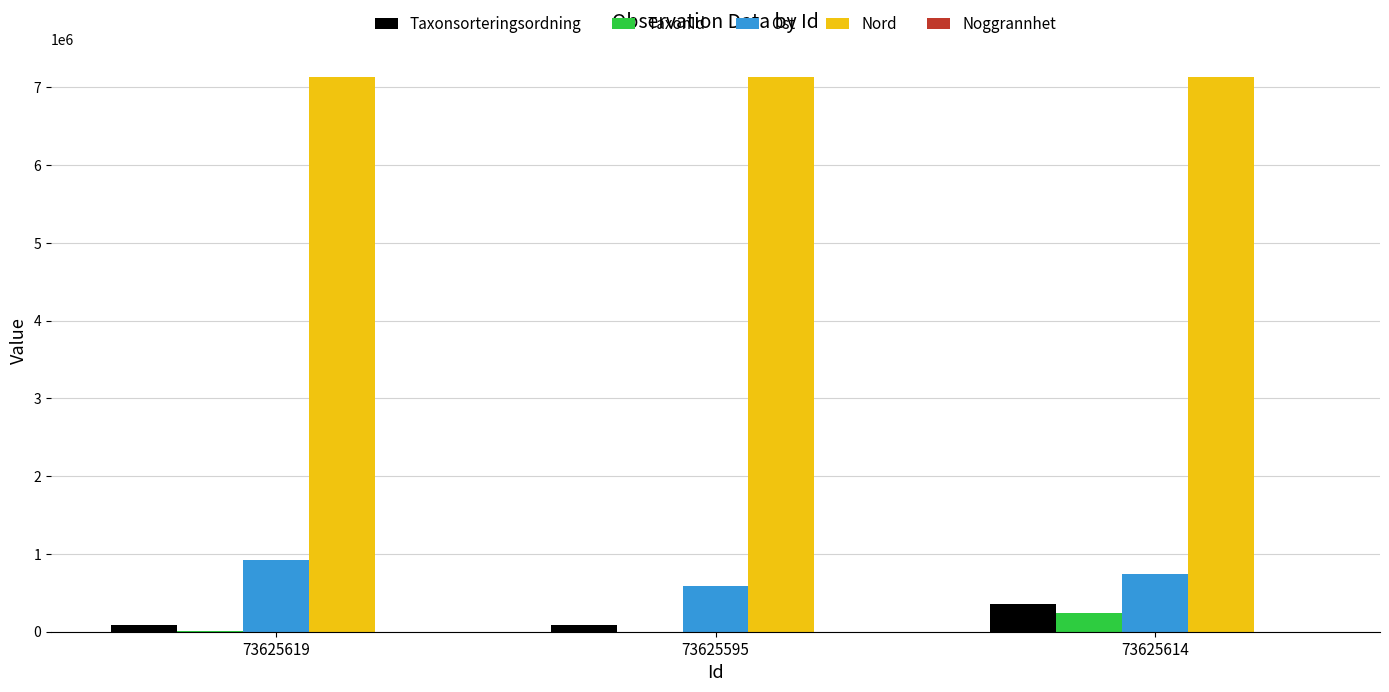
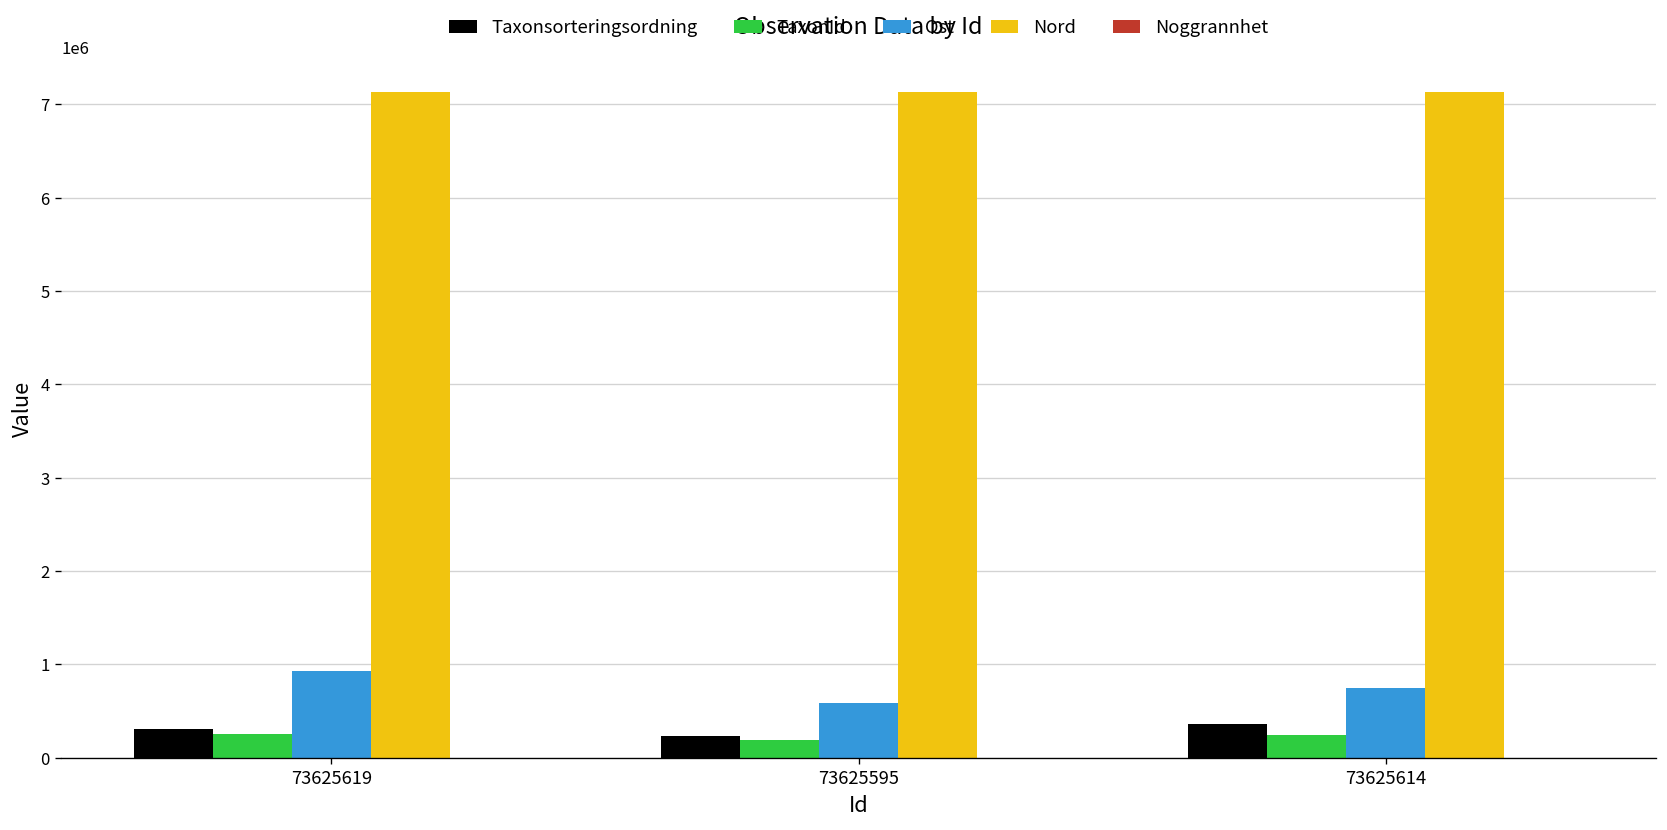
  {
    "Taxonsorteringsordning": {
-     "73625619": 100000,
-     "73625595": 100000,
+     "73625619": 300000,
+     "73625595": 200000,
      "73625614": 400000
    },
    "TaxonId": {
-     "73625619": 0,
-     "73625595": 0,
+     "73625619": 300000,
+     "73625595": 200000,
      "73625614": 200000
    },
    "Ost": {
      "73625619": 900000,
      "73625595": 600000,
      "73625614": 700000
    },
    "Nord": {
      "73625619": 7100000,
      "73625595": 7100000,
      "73625614": 7100000
    }
  }
